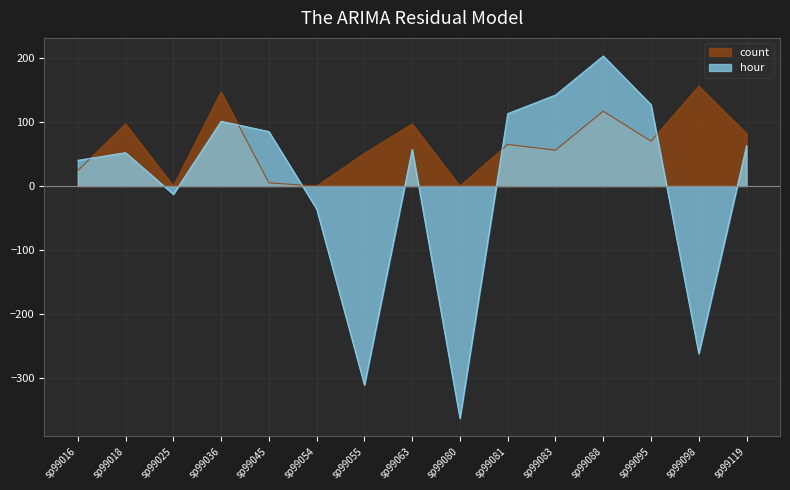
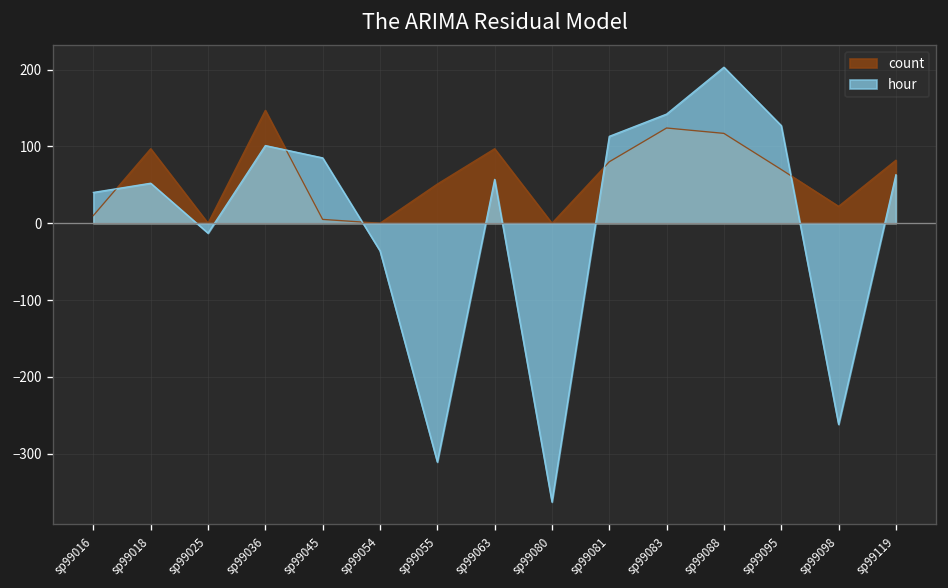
  {
    "count": {
-     "sp99016": 20,
+     "sp99016": 10,
      "sp99018": 100,
      "sp99036": 150,
      "sp99045": 10,
      "sp99055": 50,
      "sp99063": 100,
-     "sp99081": 70,
-     "sp99083": 60,
+     "sp99081": 80,
+     "sp99083": 120,
      "sp99088": 120,
      "sp99095": 70,
-     "sp99098": 160,
+     "sp99098": 20,
      "sp99119": 80
    }
  }
